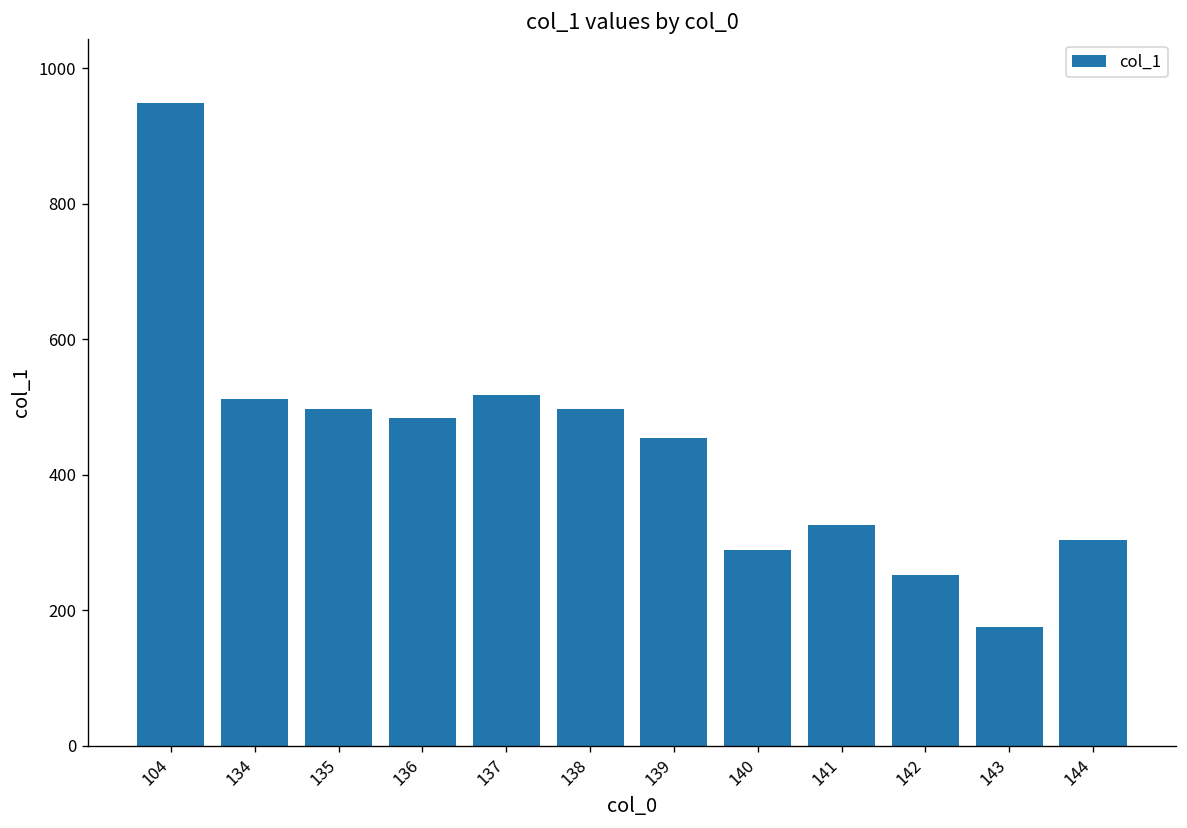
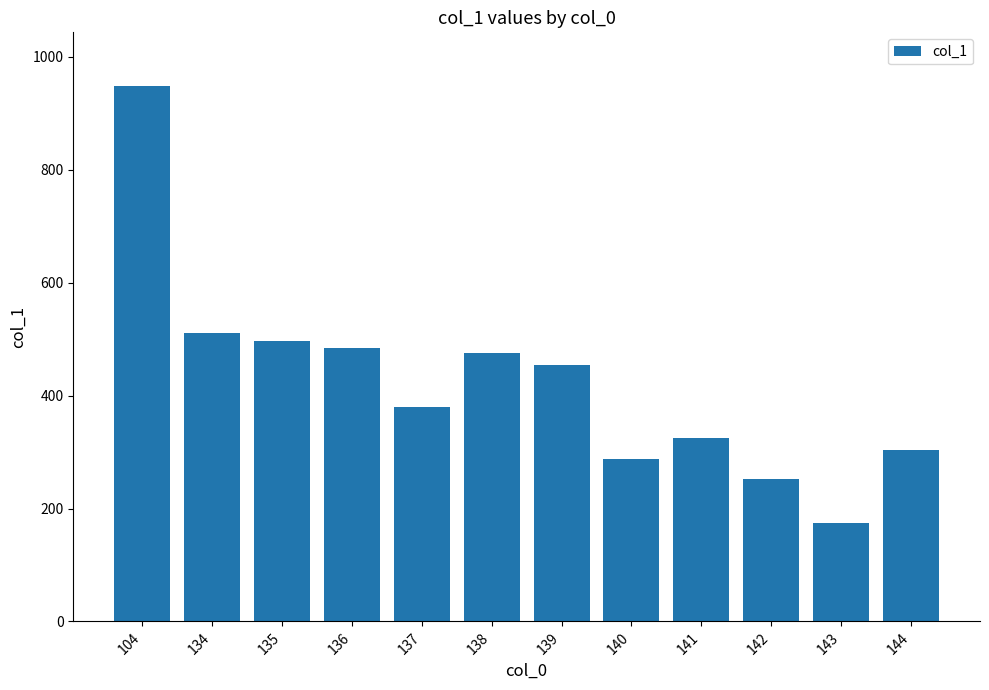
  {
    "104": 950,
    "134": 510,
    "135": 500,
    "136": 480,
-   "137": 520,
-   "138": 500,
+   "137": 380,
+   "138": 470,
    "139": 450,
    "140": 290,
    "141": 330,
    "142": 250,
    "143": 180,
    "144": 300
  }
